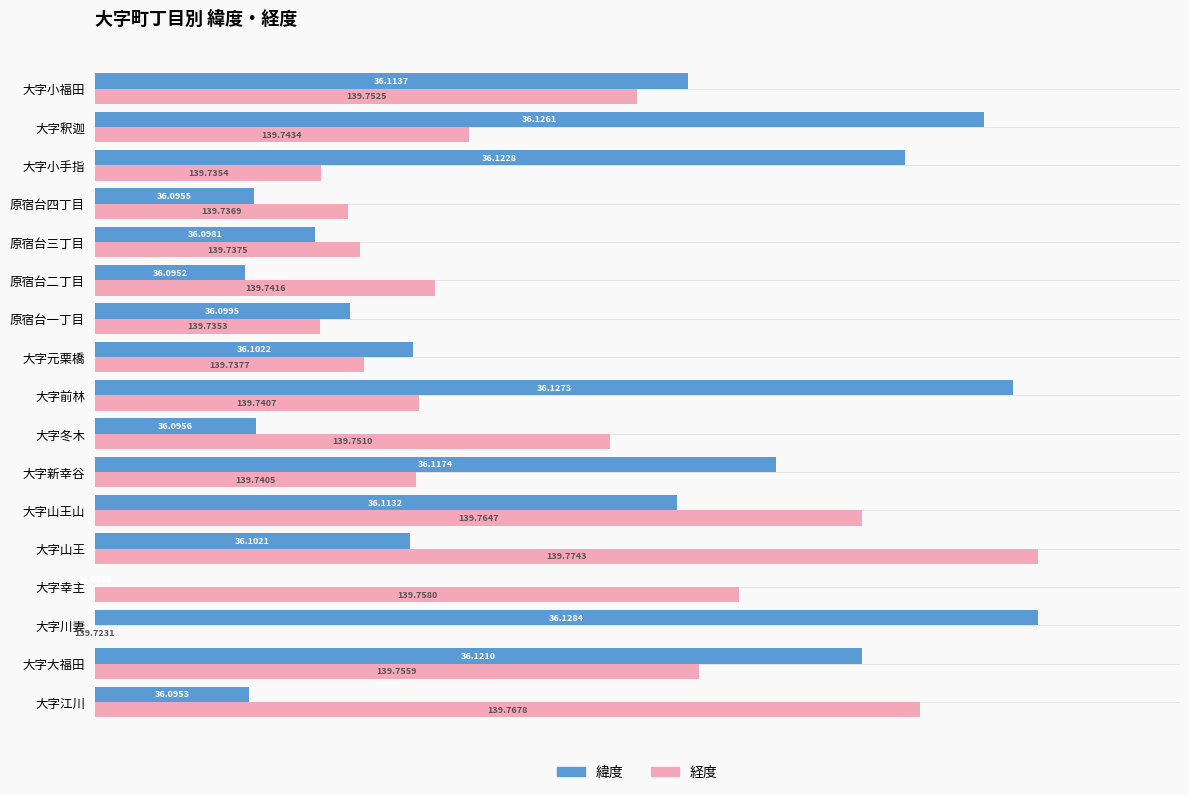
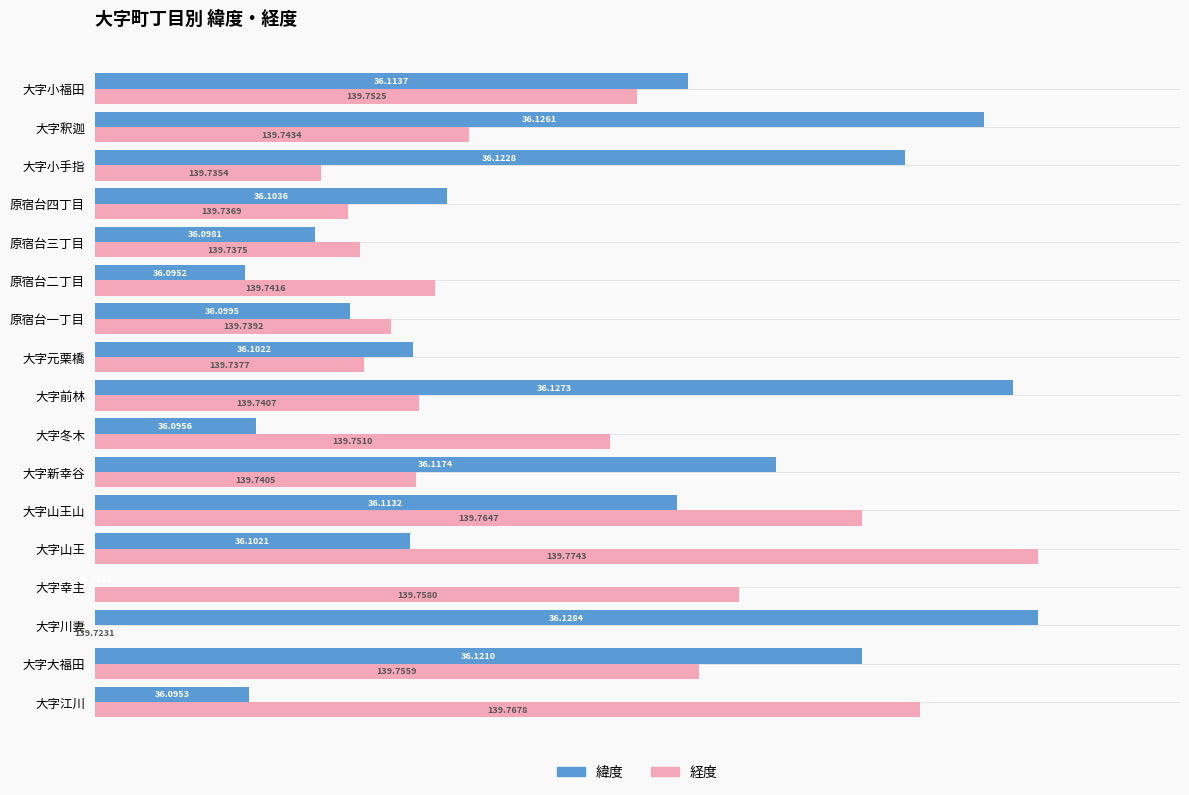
  {
    "緯度": {
-     "原宿台四丁目": 36.0955
+     "原宿台四丁目": 36.1036
    },
    "経度": {
-     "原宿台一丁目": 139.7353
+     "原宿台一丁目": 139.7392
    }
  }
